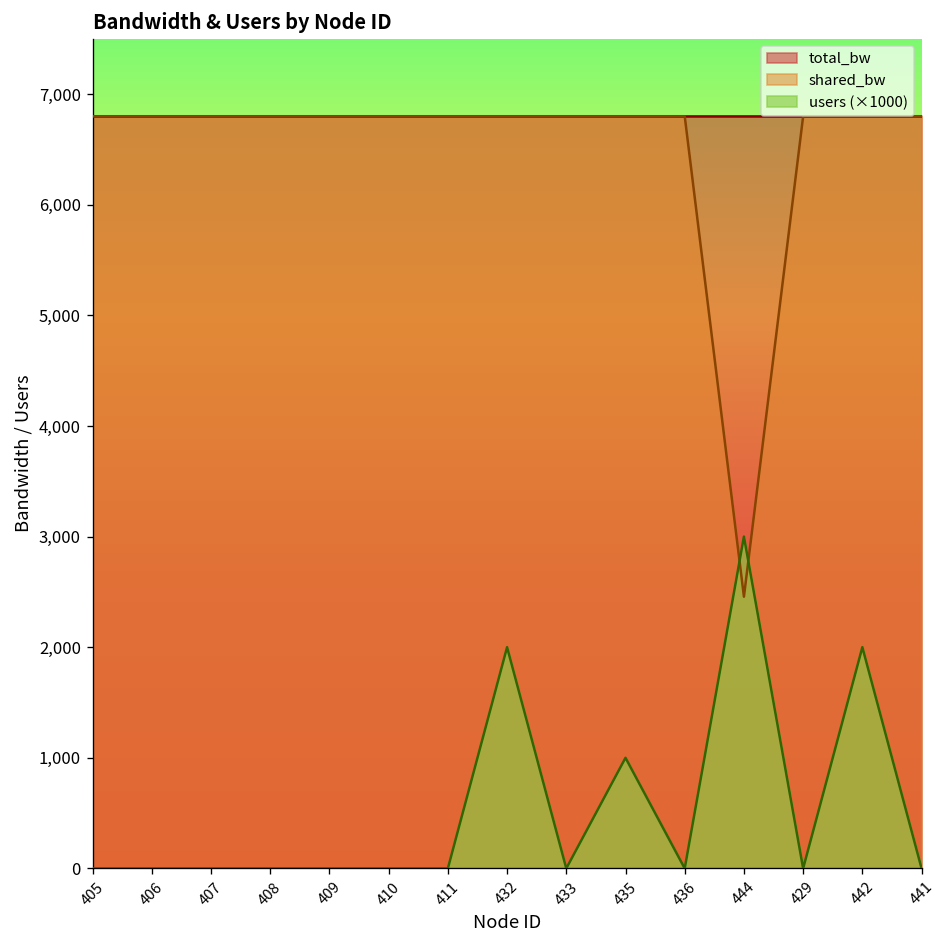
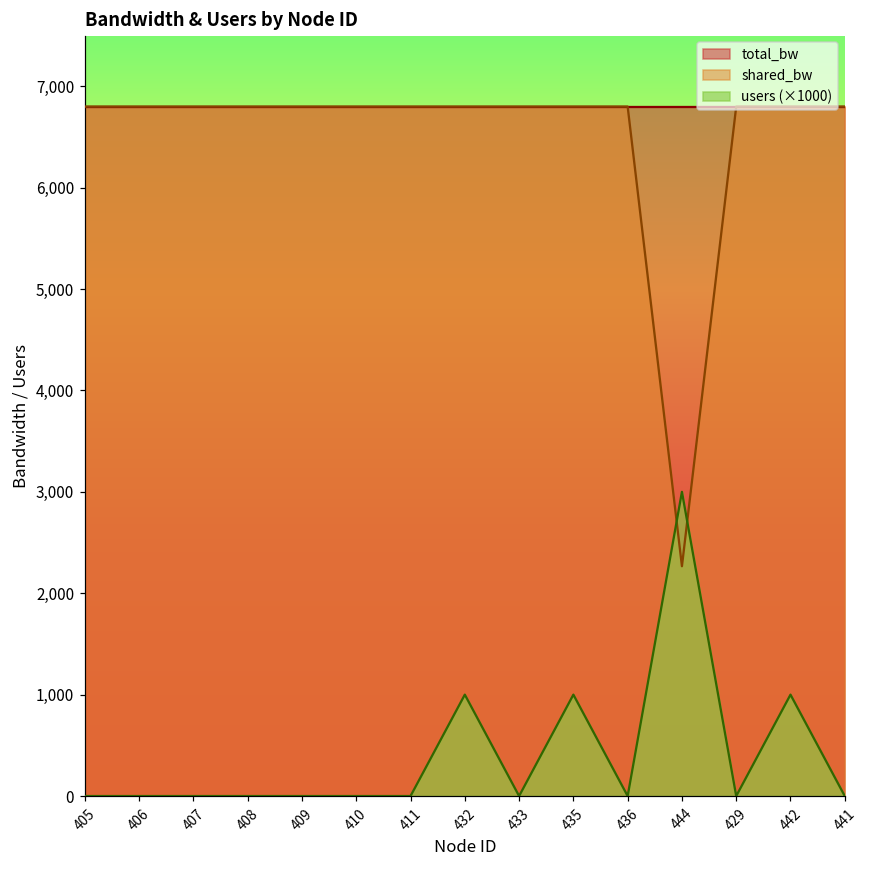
  {
    "total_bw": {
      "444": "6,800"
    },
    "shared_bw": {
-     "444": "2,500"
+     "444": "2,300"
    },
    "users (×1000)": {
      "405": "0",
      "406": "0",
      "407": "0",
      "408": "0",
      "409": "0",
      "410": "0",
      "411": "0",
-     "432": "2,000",
+     "432": "1,000",
      "433": "0",
      "435": "1,000",
      "436": "0",
      "444": "3,000",
      "429": "0",
-     "442": "2,000",
+     "442": "1,000",
      "441": "0"
    }
  }
